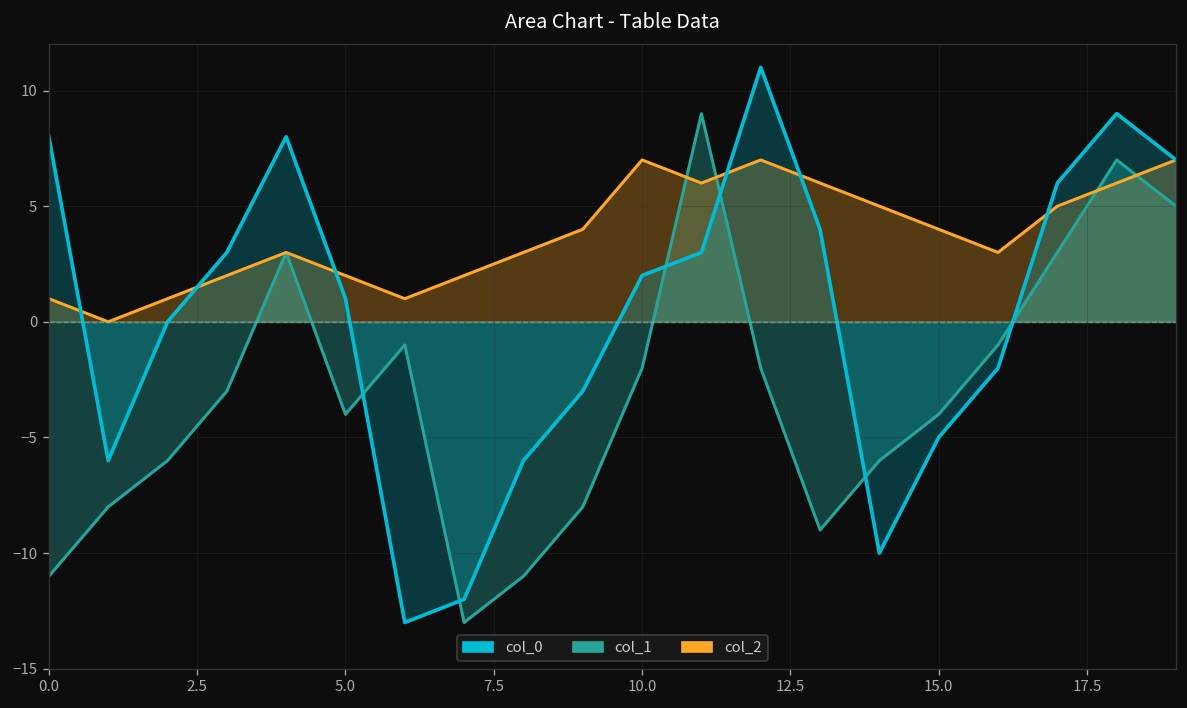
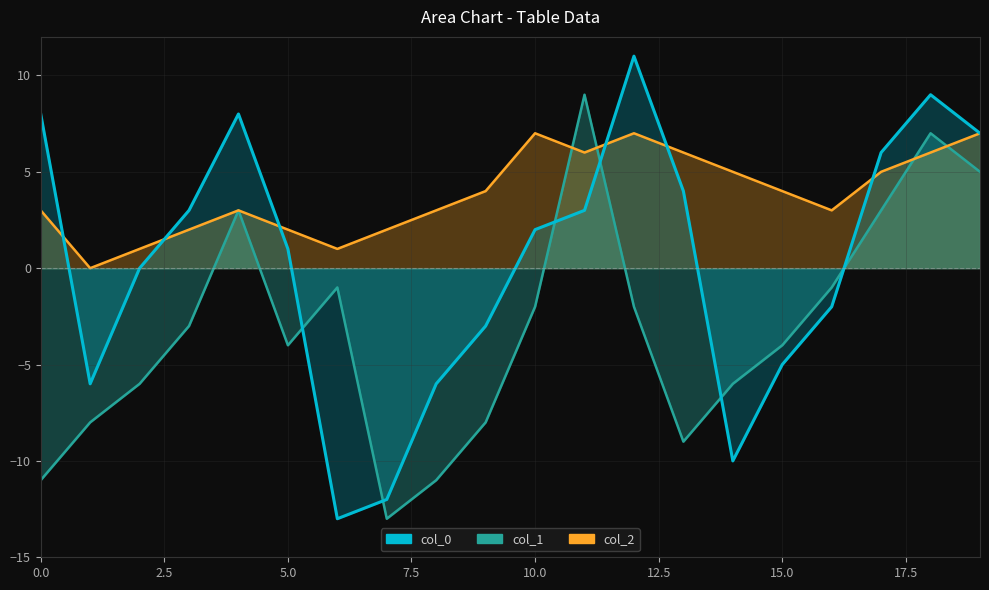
  {
    "col_2": {
-     "0.0": 1,
+     "0.0": 3,
      "5.0": 2,
      "10.0": 7,
      "15.0": 4
    }
  }
